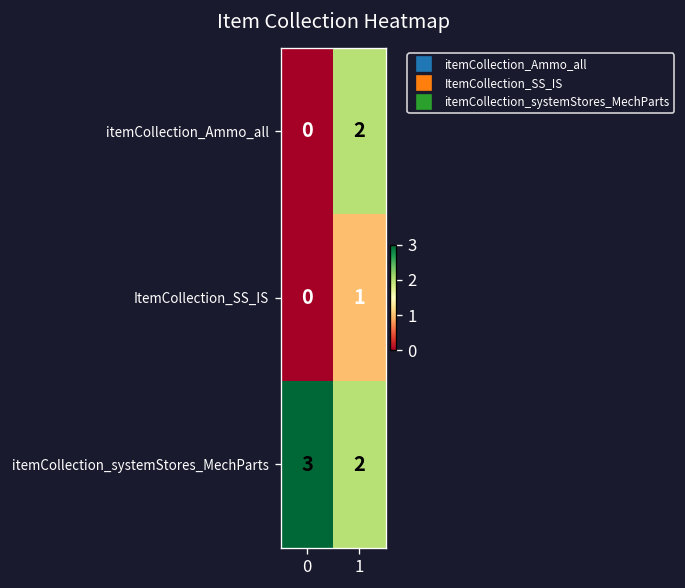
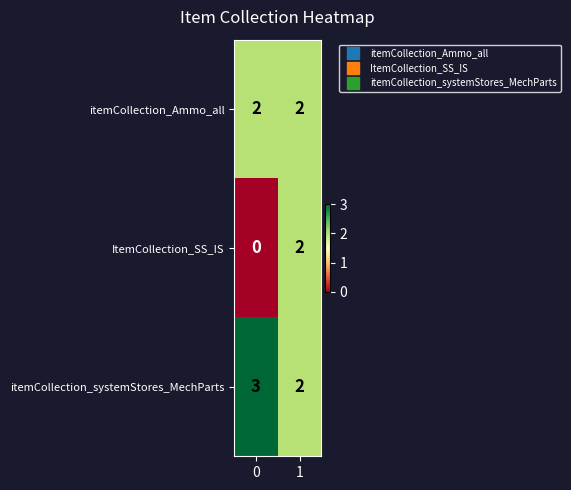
  {
    "itemCollection_Ammo_all": {
-     "0": 0,
+     "0": 2,
      "1": 2
    },
    "ItemCollection_SS_IS": {
      "0": 0,
-     "1": 1
+     "1": 2
    },
    "itemCollection_systemStores_MechParts": {
      "0": 3,
      "1": 2
    }
  }
